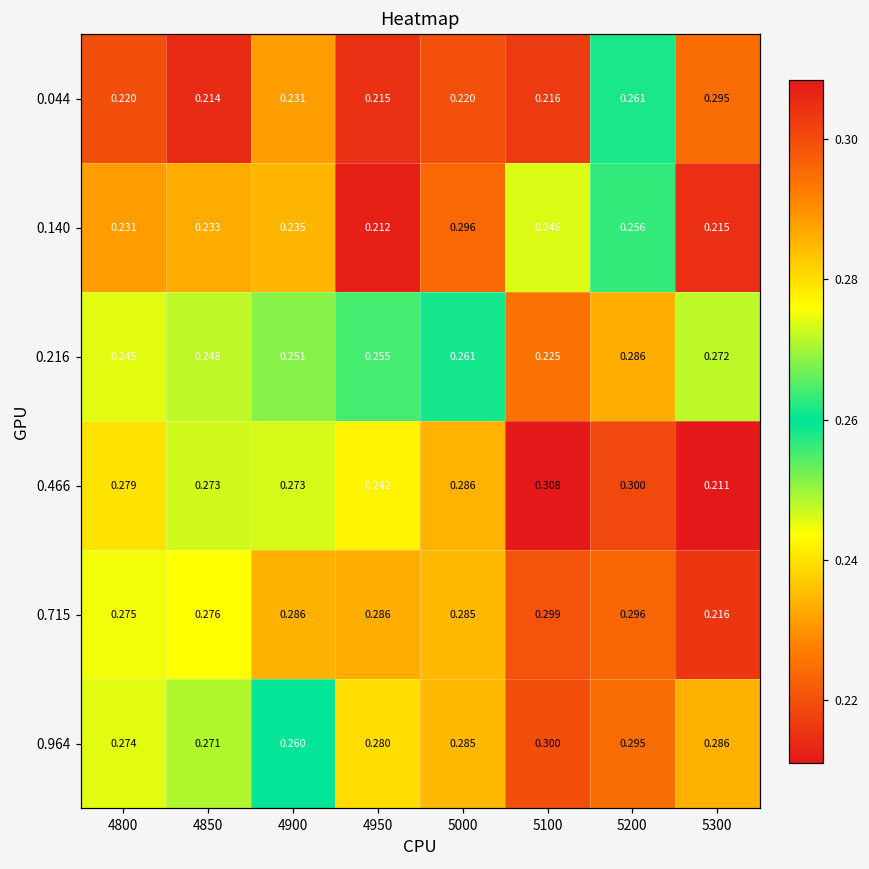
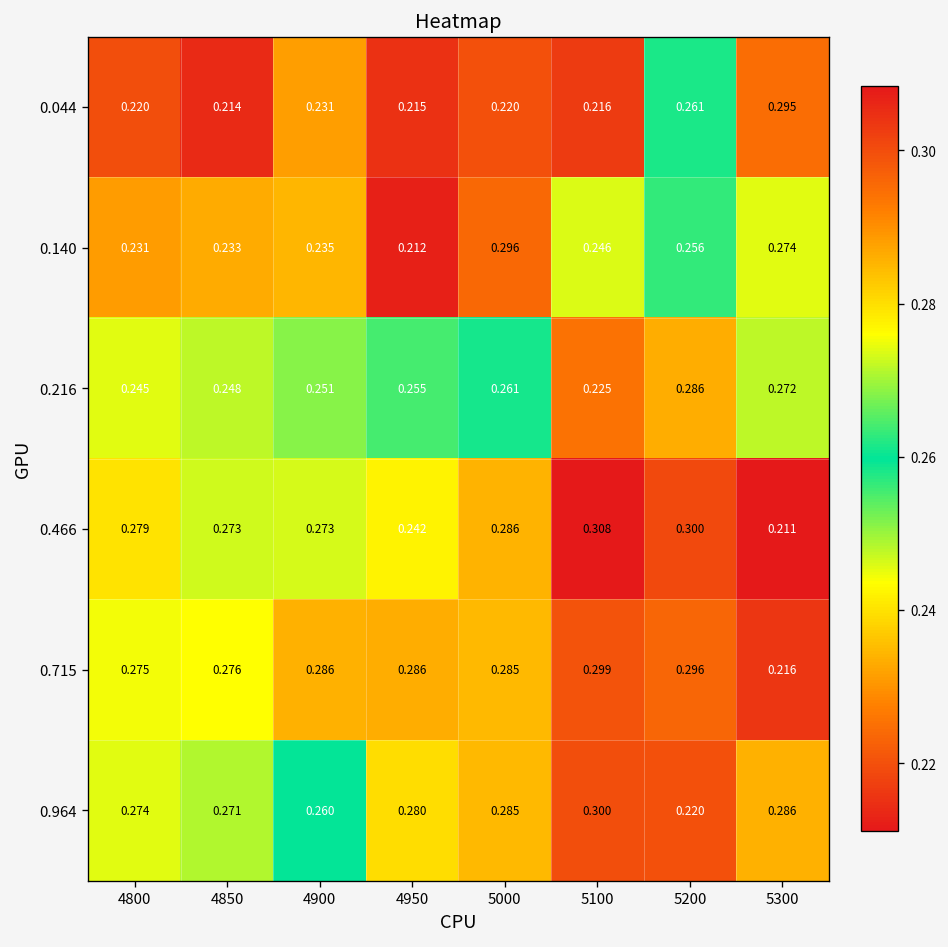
  {
    "0.044": {
      "4800": 0.220,
      "4850": 0.214,
      "4900": 0.231,
      "4950": 0.215,
      "5000": 0.220,
      "5100": 0.216,
      "5200": 0.261,
      "5300": 0.295
    },
    "0.140": {
      "4800": 0.231,
      "4850": 0.233,
      "4900": 0.235,
      "4950": 0.212,
      "5000": 0.296,
      "5100": 0.246,
      "5200": 0.256,
-     "5300": 0.215
+     "5300": 0.274
    },
    "0.216": {
      "4800": 0.245,
      "4850": 0.248,
      "4900": 0.251,
      "4950": 0.255,
      "5000": 0.261,
      "5100": 0.225,
      "5200": 0.286,
      "5300": 0.272
    },
    "0.466": {
      "4800": 0.279,
      "4850": 0.273,
      "4900": 0.273,
      "4950": 0.242,
      "5000": 0.286,
      "5100": 0.308,
      "5200": 0.300,
      "5300": 0.211
    },
    "0.715": {
      "4800": 0.275,
      "4850": 0.276,
      "4900": 0.286,
      "4950": 0.286,
      "5000": 0.285,
      "5100": 0.299,
      "5200": 0.296,
      "5300": 0.216
    },
    "0.964": {
      "4800": 0.274,
      "4850": 0.271,
      "4900": 0.260,
      "4950": 0.280,
      "5000": 0.285,
      "5100": 0.300,
-     "5200": 0.295,
+     "5200": 0.220,
      "5300": 0.286
    }
  }
